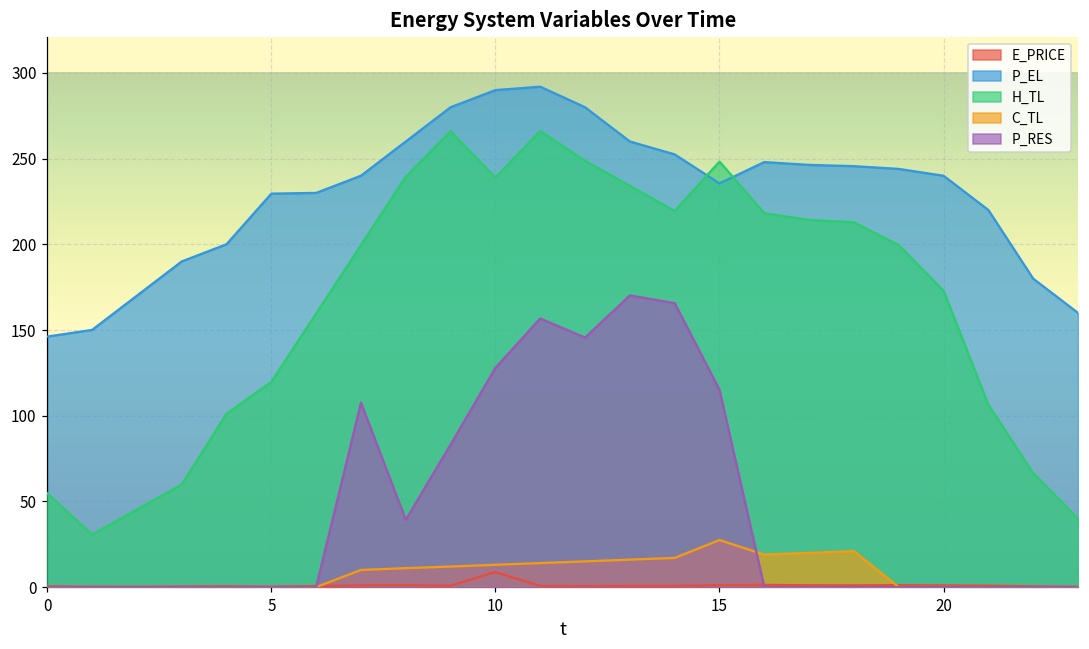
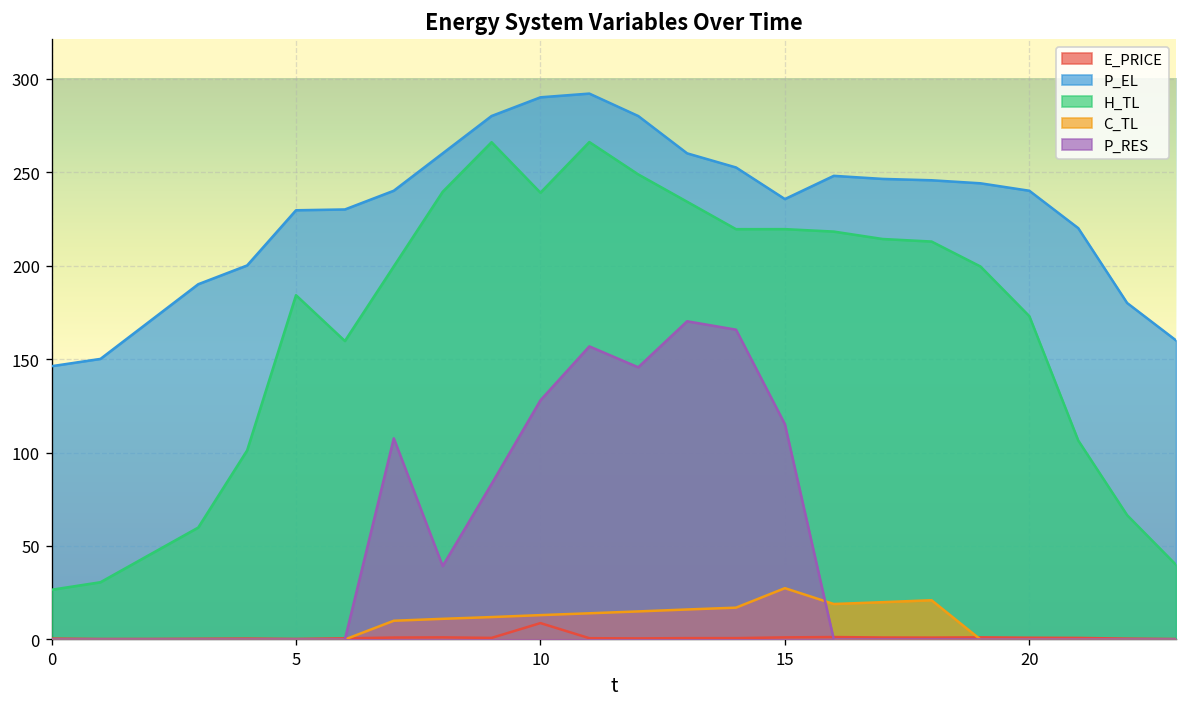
  {
    "E_PRICE": {
      "10": 9,
      "15": 1
    },
    "P_EL": {
      "0": 146,
      "5": 230,
      "10": 290,
      "15": 236,
      "20": 240
    },
    "H_TL": {
-     "0": 55,
-     "5": 120,
+     "0": 27,
+     "5": 184,
      "10": 239,
-     "15": 248,
+     "15": 219,
      "20": 173
    },
    "C_TL": {
      "10": 13,
      "15": 27
    },
    "P_RES": {
      "10": 128,
      "15": 115
    }
  }
